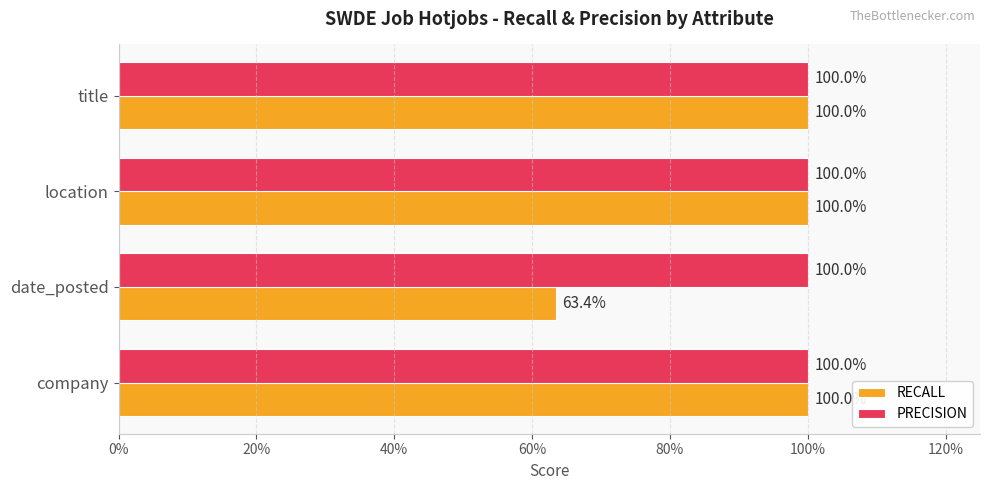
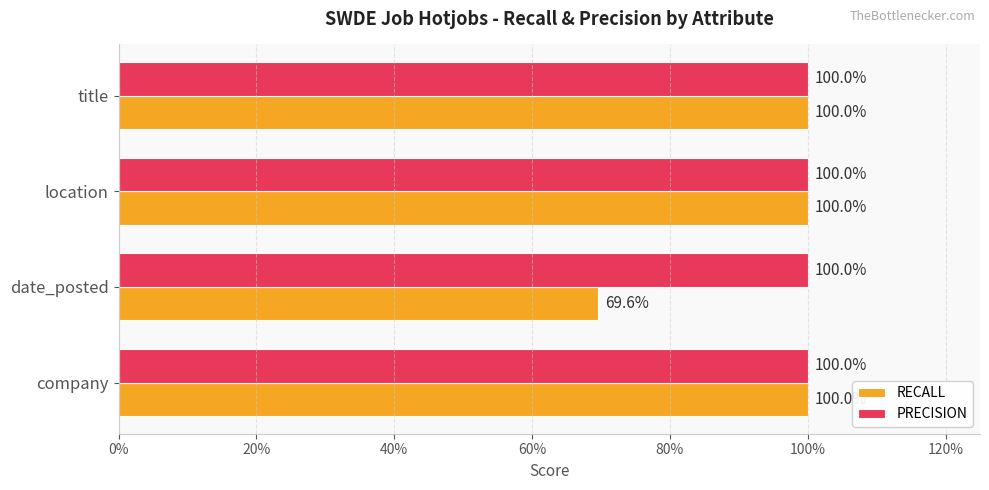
  {
    "RECALL": {
      "title": "100.0%",
      "location": "100.0%",
-     "date_posted": "63.4%"
+     "date_posted": "69.6%"
    },
    "PRECISION": {
      "title": "100.0%",
      "location": "100.0%",
      "date_posted": "100.0%",
      "company": "100.0%"
    }
  }
